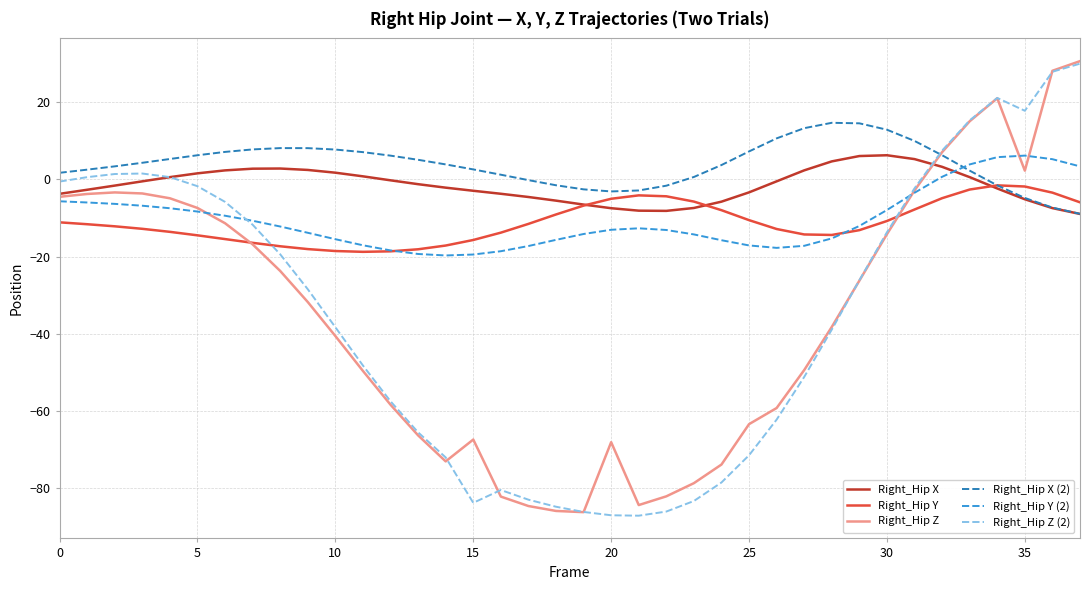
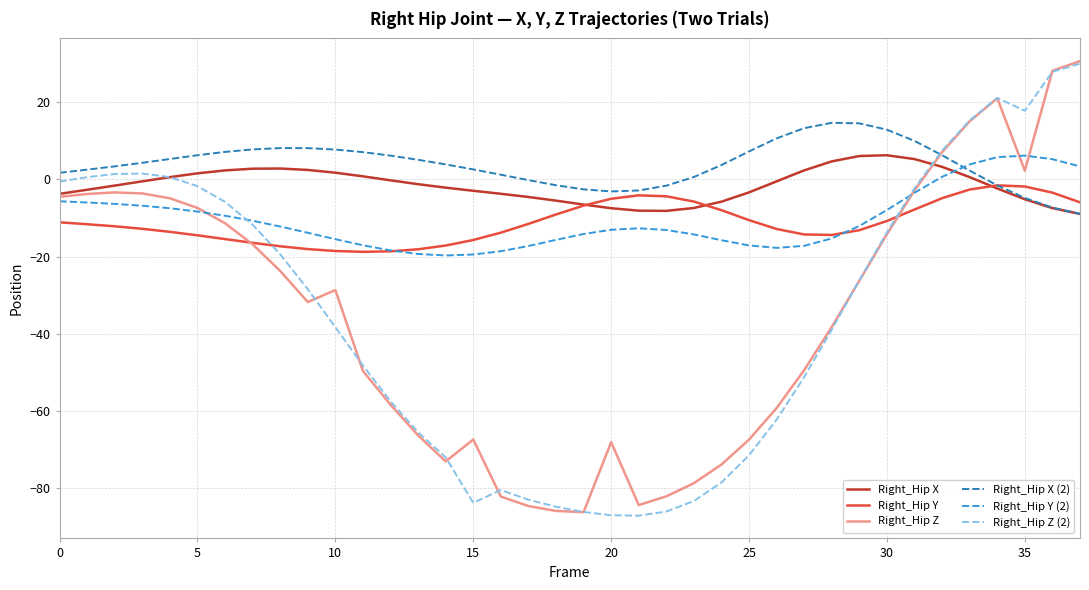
  {
    "Right_Hip Z": {
      "0": -5,
      "5": -7,
-     "10": -41,
+     "10": -29,
      "15": -67,
      "20": -68,
-     "25": -63,
+     "25": -67,
      "35": 2
    },
    "Right_Hip Z (2)": {
      "0": -1,
      "5": -2,
      "10": -38,
      "15": -84,
      "20": -87,
      "25": -71,
      "35": 18
    }
  }
